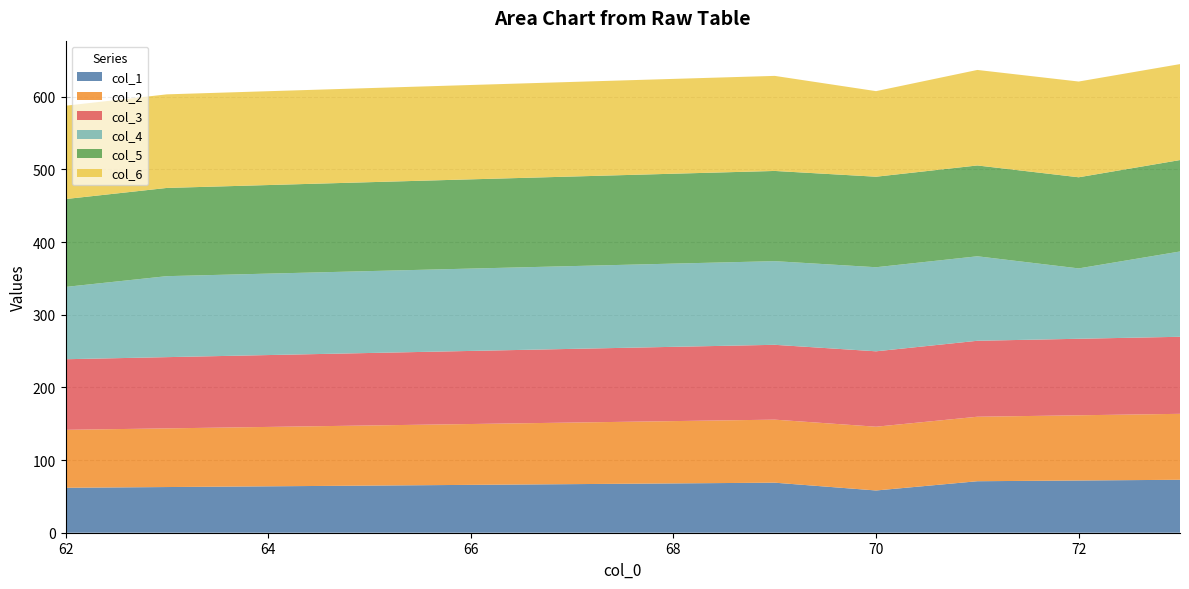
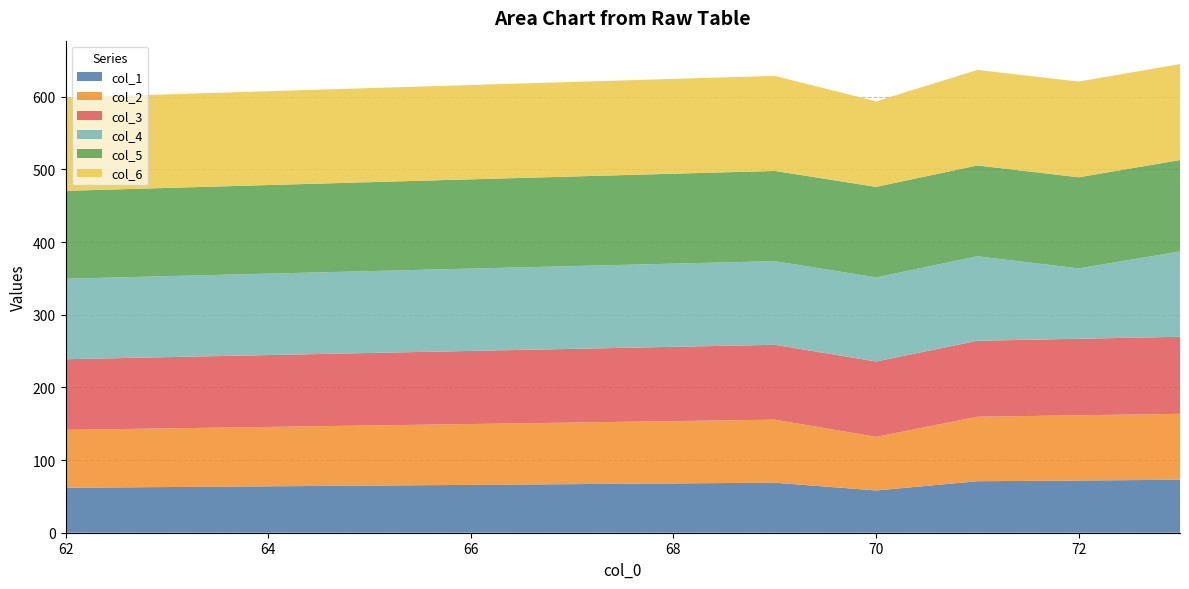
  {
    "col_1": {
      "62": 60,
      "64": 60,
      "66": 70,
      "68": 70,
      "70": 60,
      "72": 70
    },
    "col_2": {
      "62": 80,
      "64": 80,
      "66": 80,
      "68": 90,
-     "70": 90,
+     "70": 70,
      "72": 90
    },
    "col_3": {
      "62": 100,
      "64": 100,
      "66": 100,
      "68": 100,
      "70": 100,
      "72": 110
    },
    "col_4": {
-     "62": 100,
+     "62": 110,
      "64": 110,
      "66": 110,
      "68": 110,
      "70": 120,
      "72": 100
    },
    "col_5": {
      "62": 120,
      "64": 120,
      "66": 120,
      "68": 120,
      "70": 120,
      "72": 130
    },
    "col_6": {
      "62": 130,
      "64": 130,
      "66": 130,
      "68": 130,
      "70": 120,
      "72": 130
    }
  }
